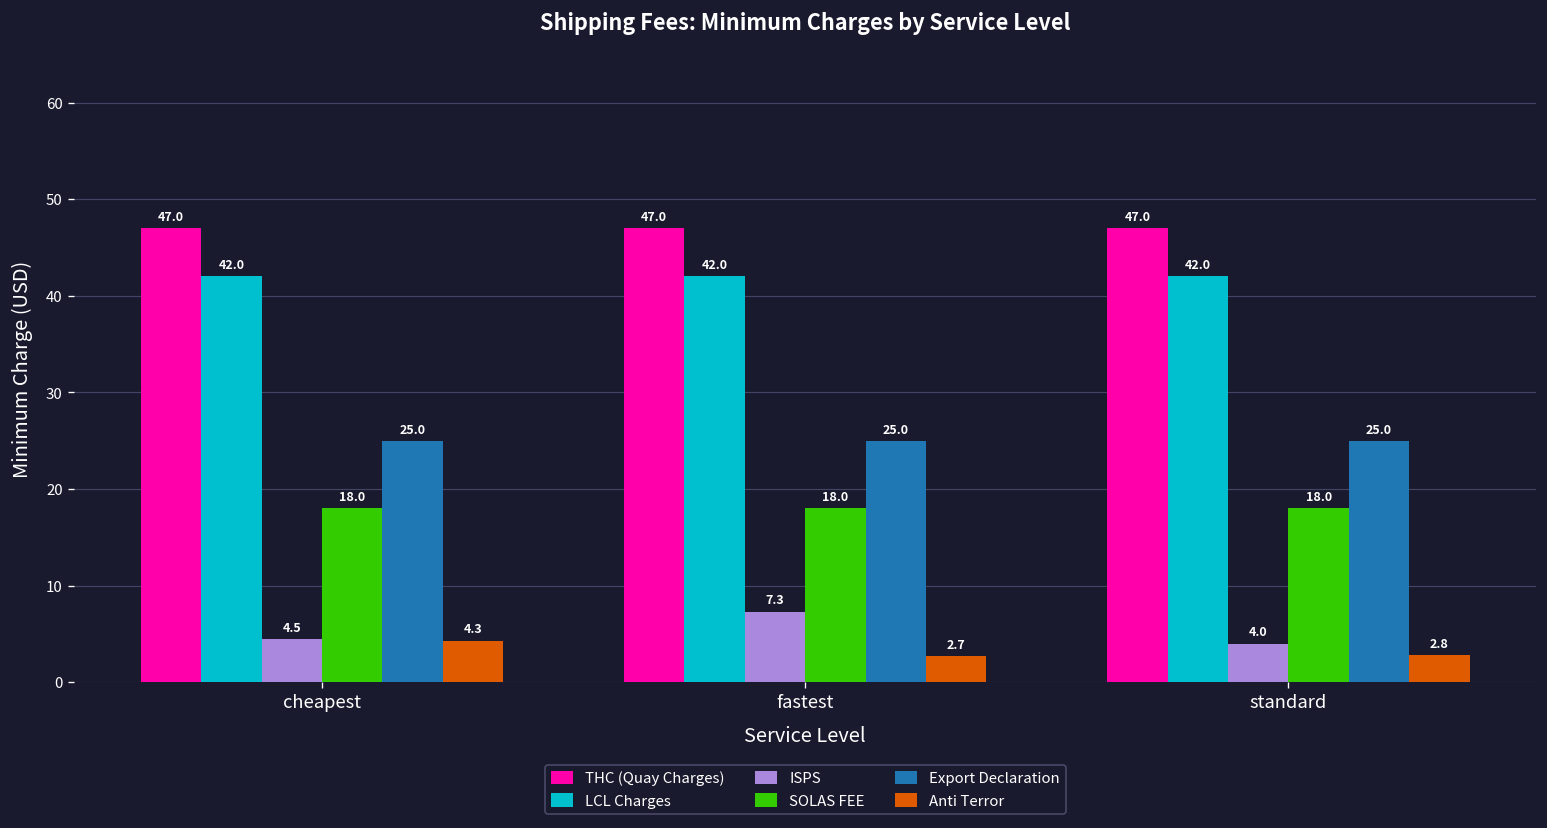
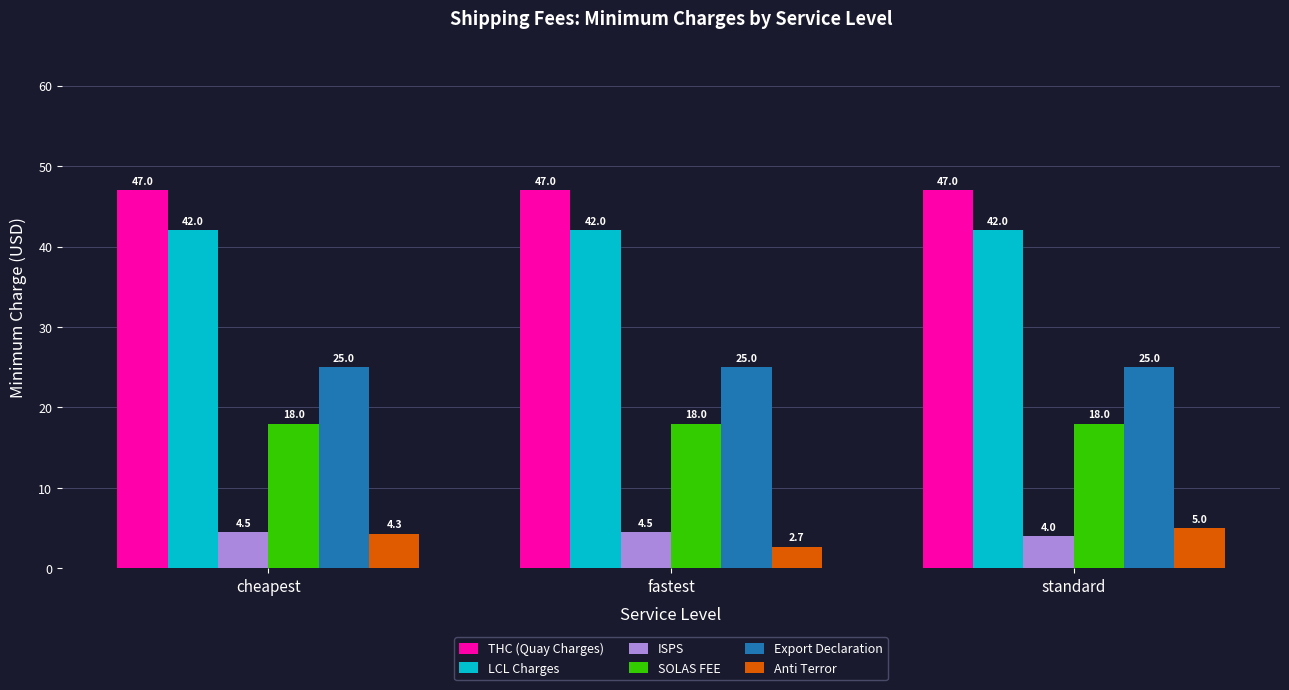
  {
    "THC (Quay Charges)": {
      "cheapest": 47.0,
      "fastest": 47.0,
      "standard": 47.0
    },
    "LCL Charges": {
      "cheapest": 42.0,
      "fastest": 42.0,
      "standard": 42.0
    },
    "ISPS": {
      "cheapest": 4.5,
-     "fastest": 7.3,
+     "fastest": 4.5,
      "standard": 4.0
    },
    "SOLAS FEE": {
      "cheapest": 18.0,
      "fastest": 18.0,
      "standard": 18.0
    },
    "Export Declaration": {
      "cheapest": 25.0,
      "fastest": 25.0,
      "standard": 25.0
    },
    "Anti Terror": {
      "cheapest": 4.3,
      "fastest": 2.7,
-     "standard": 2.8
+     "standard": 5.0
    }
  }
